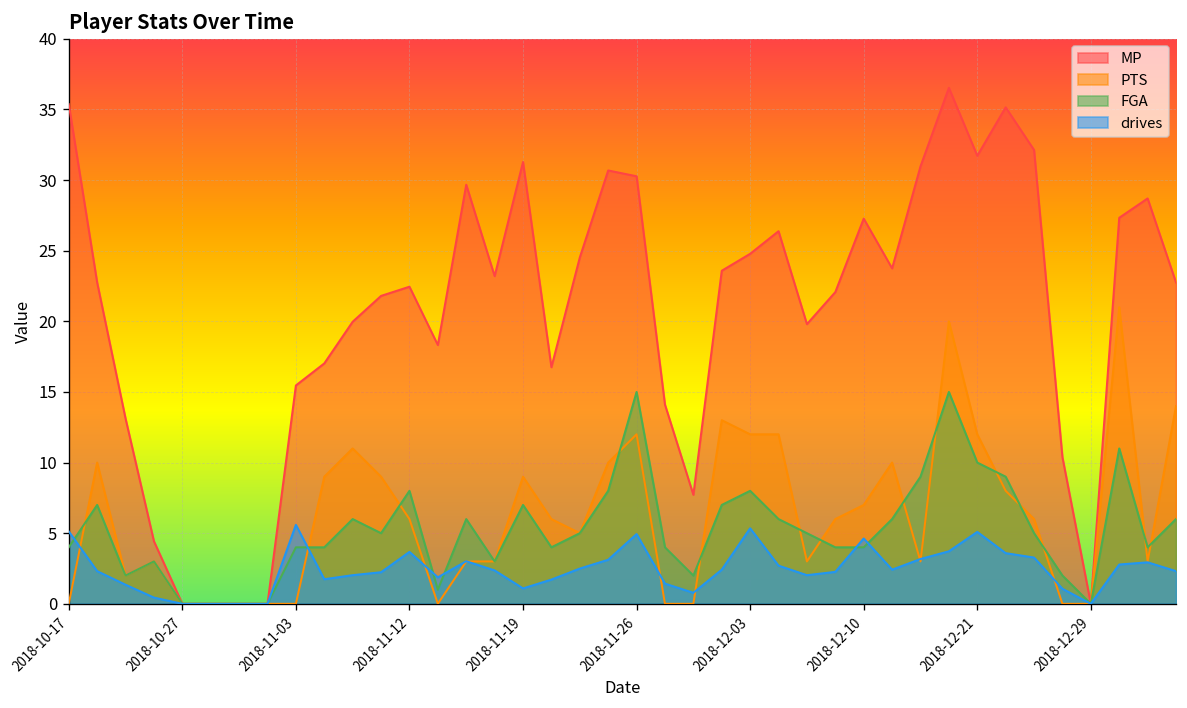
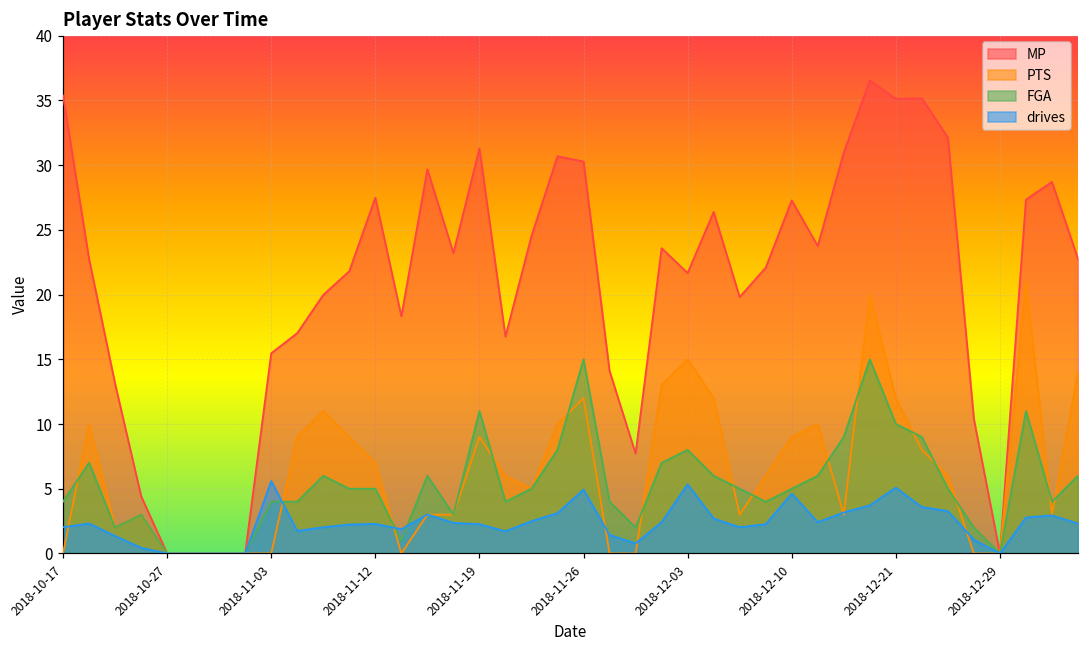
  {
    "MP": {
      "2018-10-17": 35.4,
      "2018-11-03": 15.5,
-     "2018-11-12": 22.5,
+     "2018-11-12": 27.5,
      "2018-11-19": 31.3,
      "2018-11-26": 30.3,
-     "2018-12-03": 24.8,
+     "2018-12-03": 21.7,
      "2018-12-10": 27.3,
-     "2018-12-21": 31.7
+     "2018-12-21": 35.1
    },
    "PTS": {
      "2018-10-17": 0,
      "2018-11-03": 0,
-     "2018-11-12": 6,
+     "2018-11-12": 7,
      "2018-11-19": 9,
      "2018-11-26": 12,
-     "2018-12-03": 12,
-     "2018-12-10": 7,
+     "2018-12-03": 15,
+     "2018-12-10": 9,
      "2018-12-21": 12
    },
    "FGA": {
      "2018-10-17": 4,
      "2018-11-03": 4,
-     "2018-11-12": 8,
-     "2018-11-19": 7,
+     "2018-11-12": 5,
+     "2018-11-19": 11,
      "2018-11-26": 15,
      "2018-12-03": 8,
-     "2018-12-10": 4,
+     "2018-12-10": 5,
      "2018-12-21": 10
    },
    "drives": {
-     "2018-10-17": 5.1,
+     "2018-10-17": 2.0,
      "2018-11-03": 5.6,
-     "2018-11-12": 3.7,
-     "2018-11-19": 1.1,
+     "2018-11-12": 2.3,
+     "2018-11-19": 2.3,
      "2018-11-26": 4.9,
      "2018-12-03": 5.3,
      "2018-12-10": 4.6,
      "2018-12-21": 5.1
    }
  }
